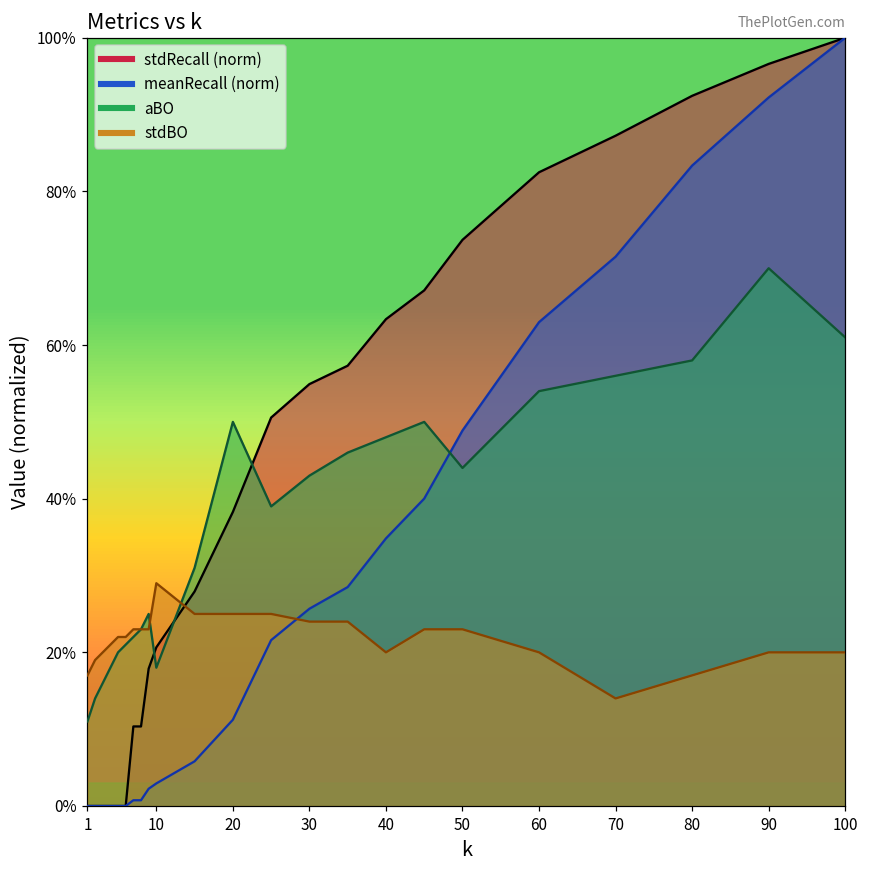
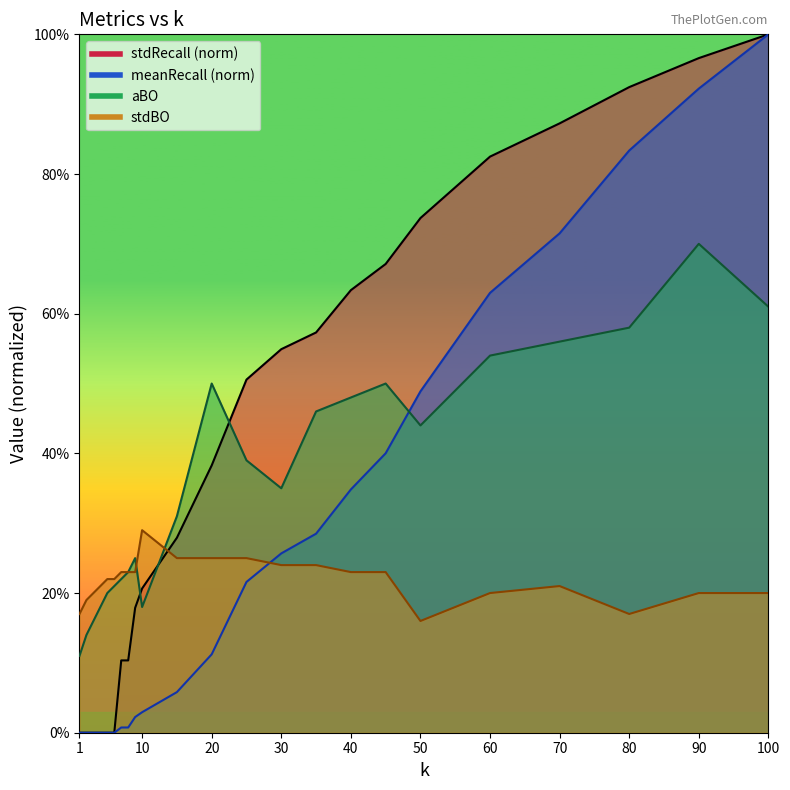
  {
    "aBO": {
      "1": "11%",
      "10": "18%",
      "20": "50%",
-     "30": "43%",
+     "30": "35%",
      "40": "48%",
      "50": "44%",
      "60": "54%",
      "70": "56%",
      "80": "58%",
      "90": "70%",
      "100": "61%"
    },
    "stdBO": {
      "1": "17%",
      "10": "29%",
      "20": "25%",
      "30": "24%",
-     "40": "20%",
-     "50": "23%",
+     "40": "23%",
+     "50": "16%",
      "60": "20%",
-     "70": "14%",
+     "70": "21%",
      "80": "17%",
      "90": "20%",
      "100": "20%"
    }
  }
